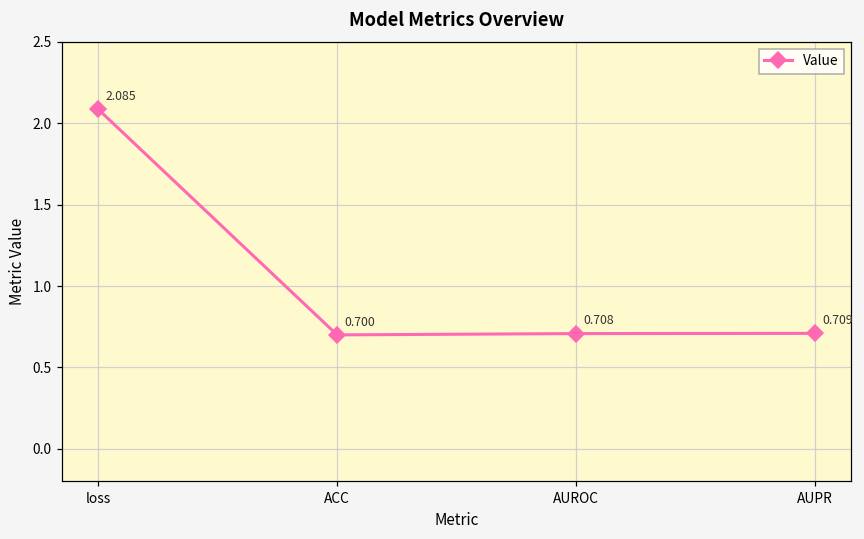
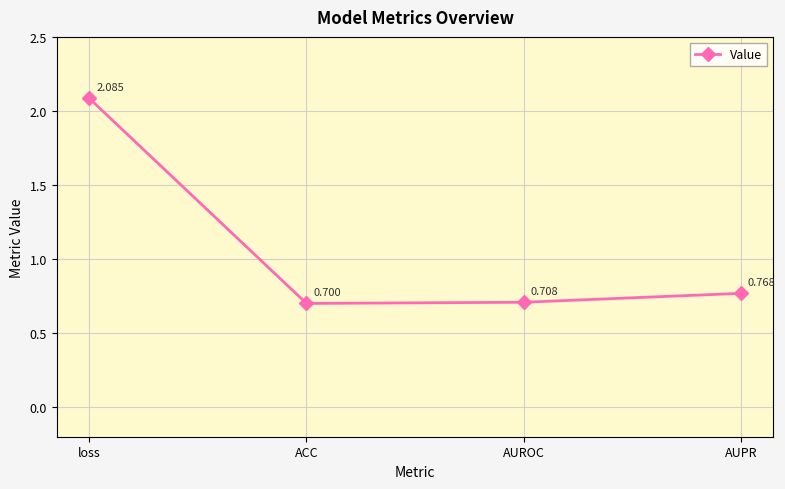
  {
    "loss": 2.085,
    "ACC": 0.700,
    "AUROC": 0.708,
-   "AUPR": 0.709
+   "AUPR": 0.768
  }
